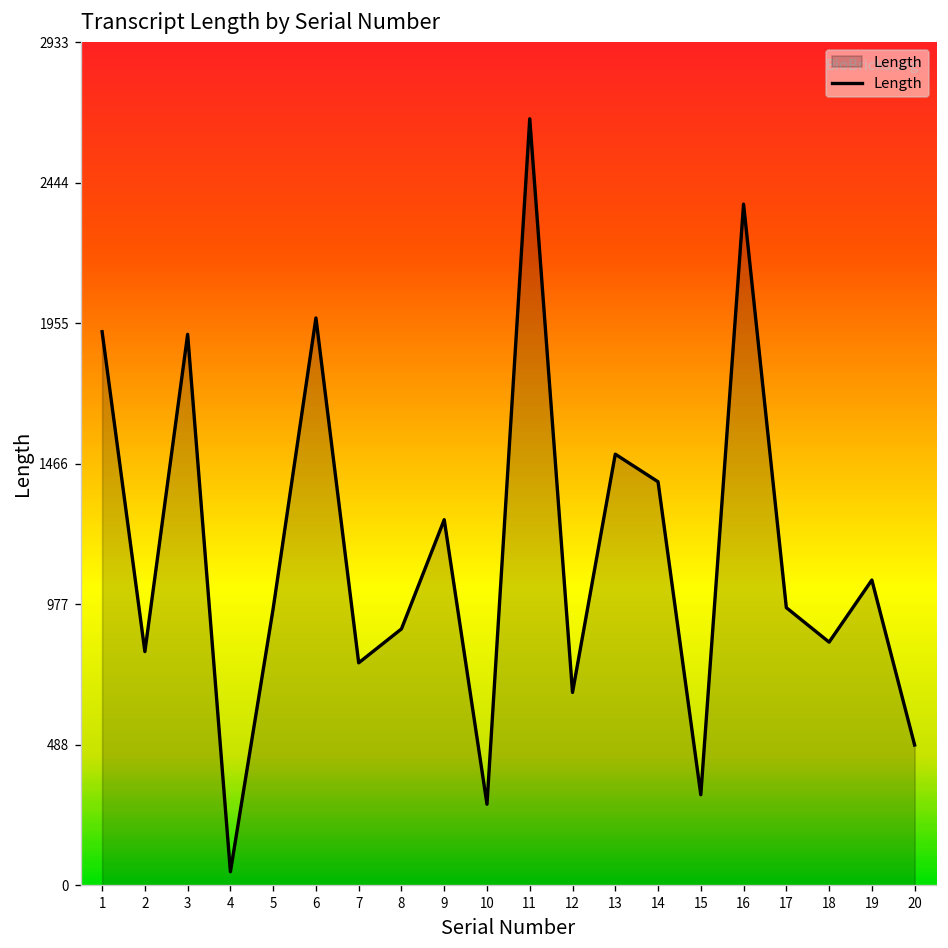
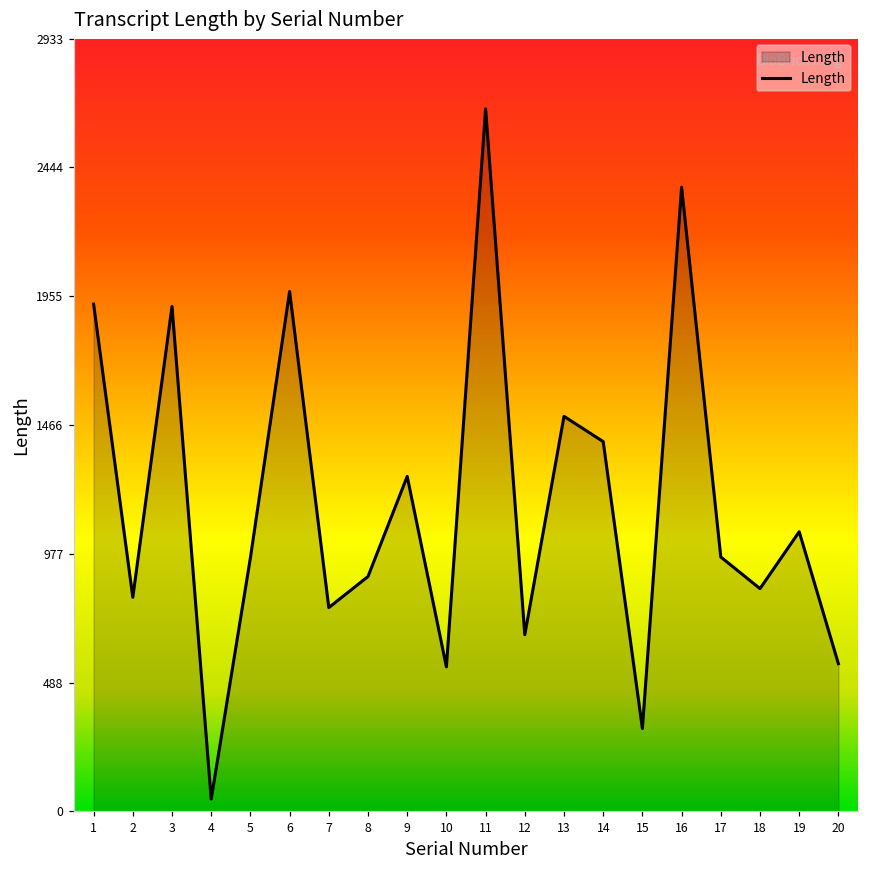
  {
    "1": 1930,
    "2": 810,
    "3": 1920,
    "4": 50,
    "5": 960,
    "6": 1970,
    "7": 770,
    "8": 890,
    "9": 1270,
-   "10": 280,
+   "10": 550,
    "11": 2670,
    "12": 670,
    "13": 1500,
    "14": 1400,
    "15": 320,
    "16": 2370,
    "17": 970,
    "18": 850,
    "19": 1060,
-   "20": 490
+   "20": 560
  }
